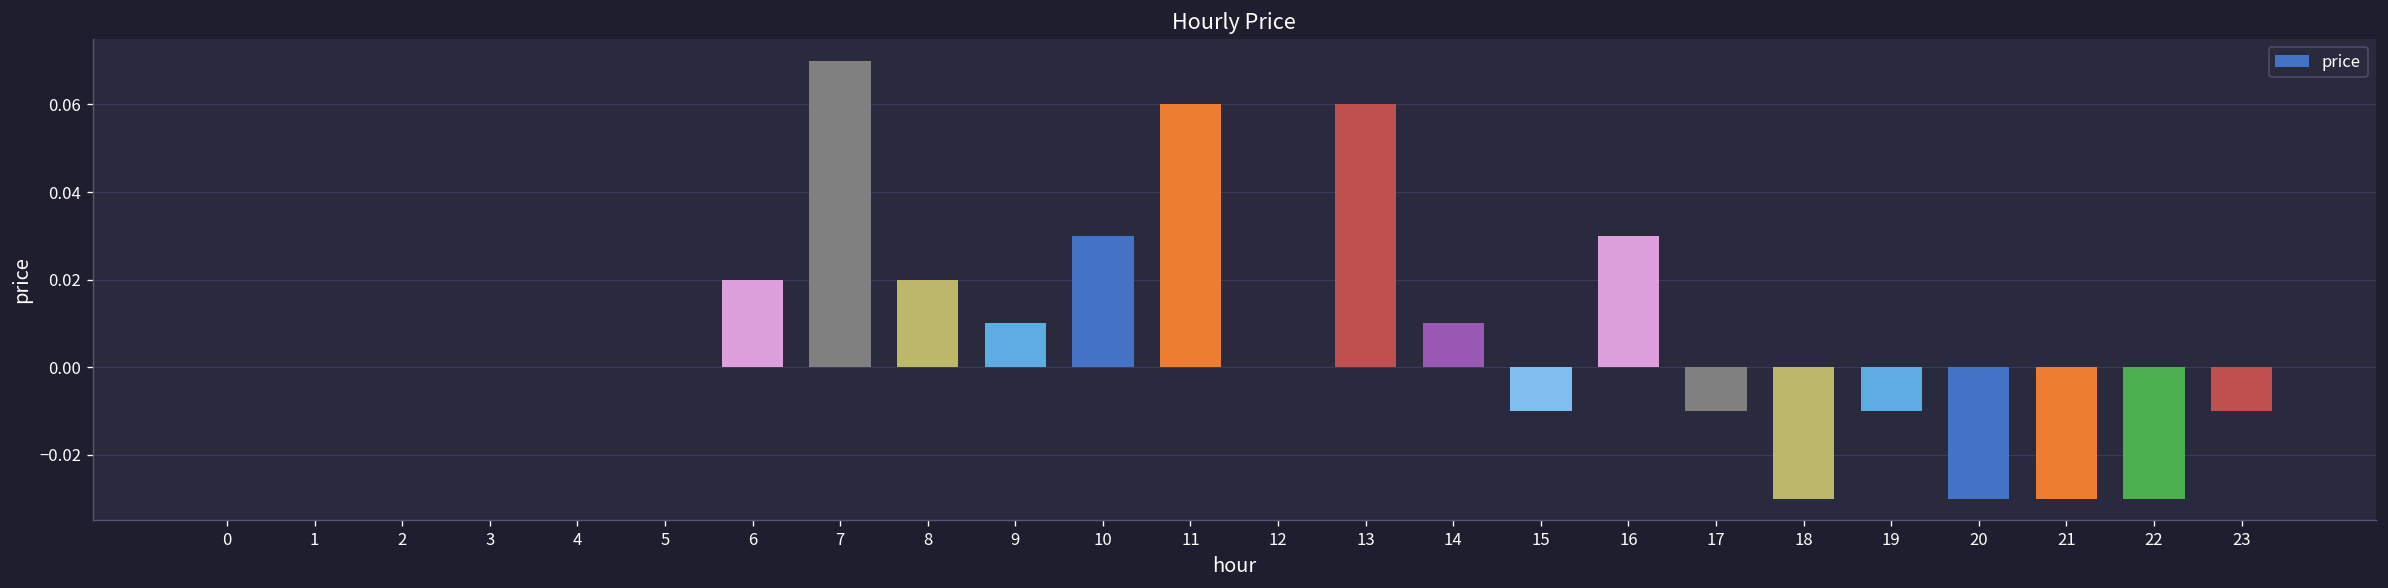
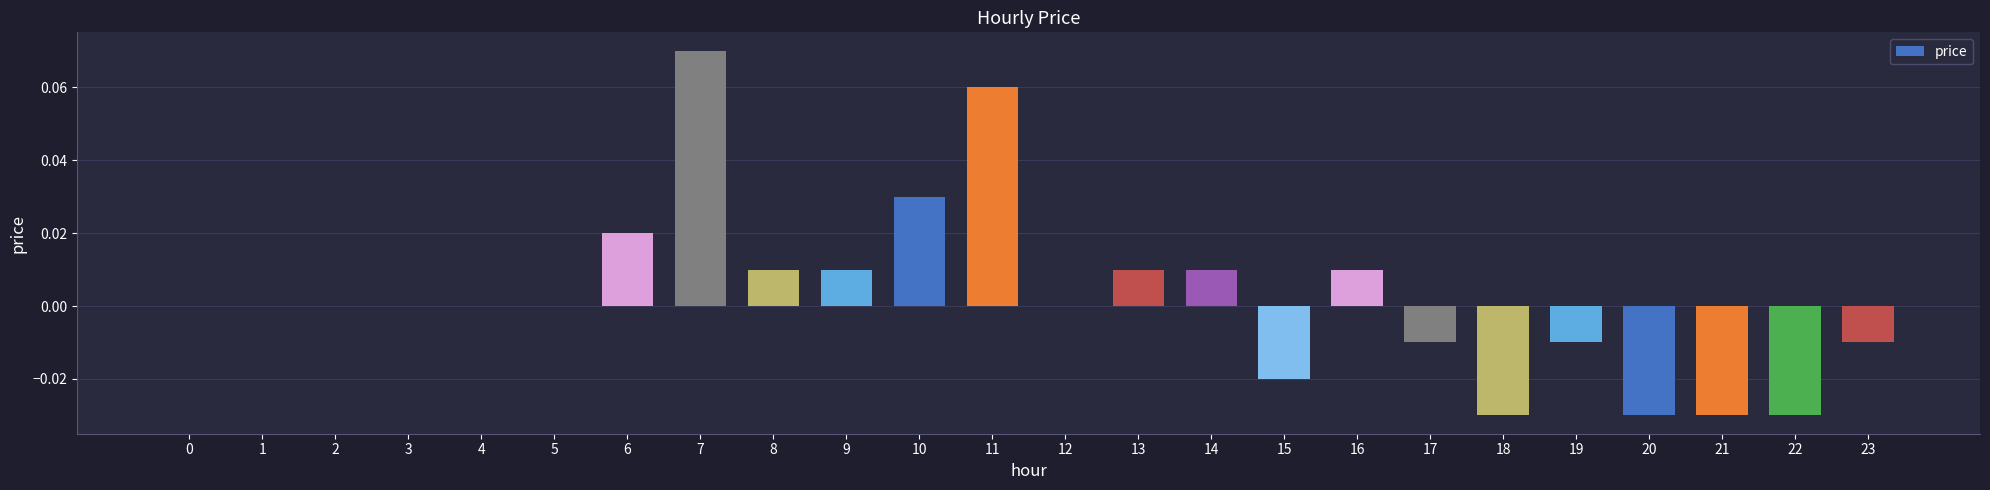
  {
    "0": 0.00,
    "1": 0.00,
    "2": 0.00,
    "3": 0.00,
    "4": 0.00,
    "5": 0.00,
    "6": 0.02,
    "7": 0.07,
-   "8": 0.02,
+   "8": 0.01,
    "9": 0.01,
    "10": 0.03,
    "11": 0.06,
    "12": 0.00,
-   "13": 0.06,
+   "13": 0.01,
    "14": 0.01,
-   "15": -0.01,
-   "16": 0.03,
+   "15": -0.02,
+   "16": 0.01,
    "17": -0.01,
    "18": -0.03,
    "19": -0.01,
    "20": -0.03,
    "21": -0.03,
    "22": -0.03,
    "23": -0.01
  }
